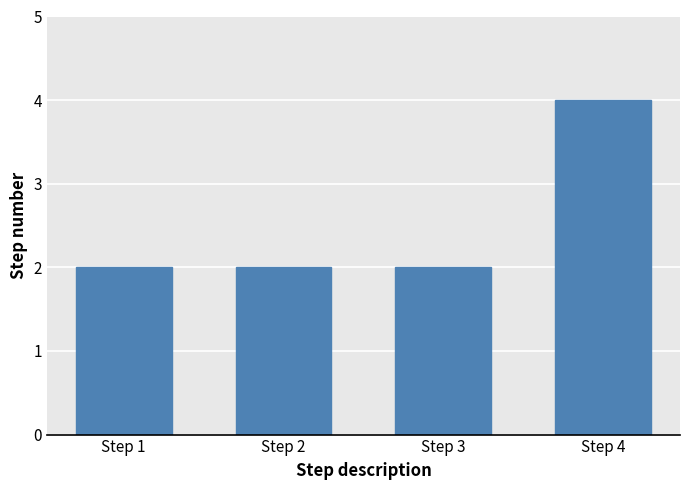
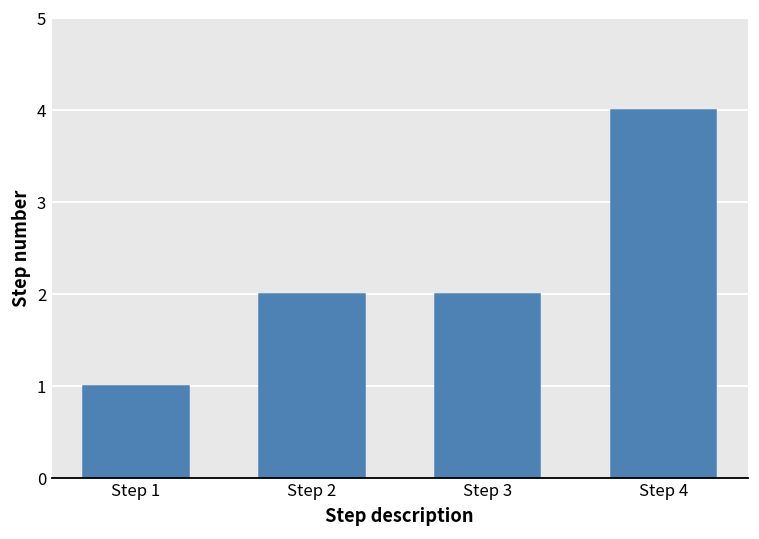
  {
-   "Step 1": 2,
+   "Step 1": 1,
    "Step 2": 2,
    "Step 3": 2,
    "Step 4": 4
  }
